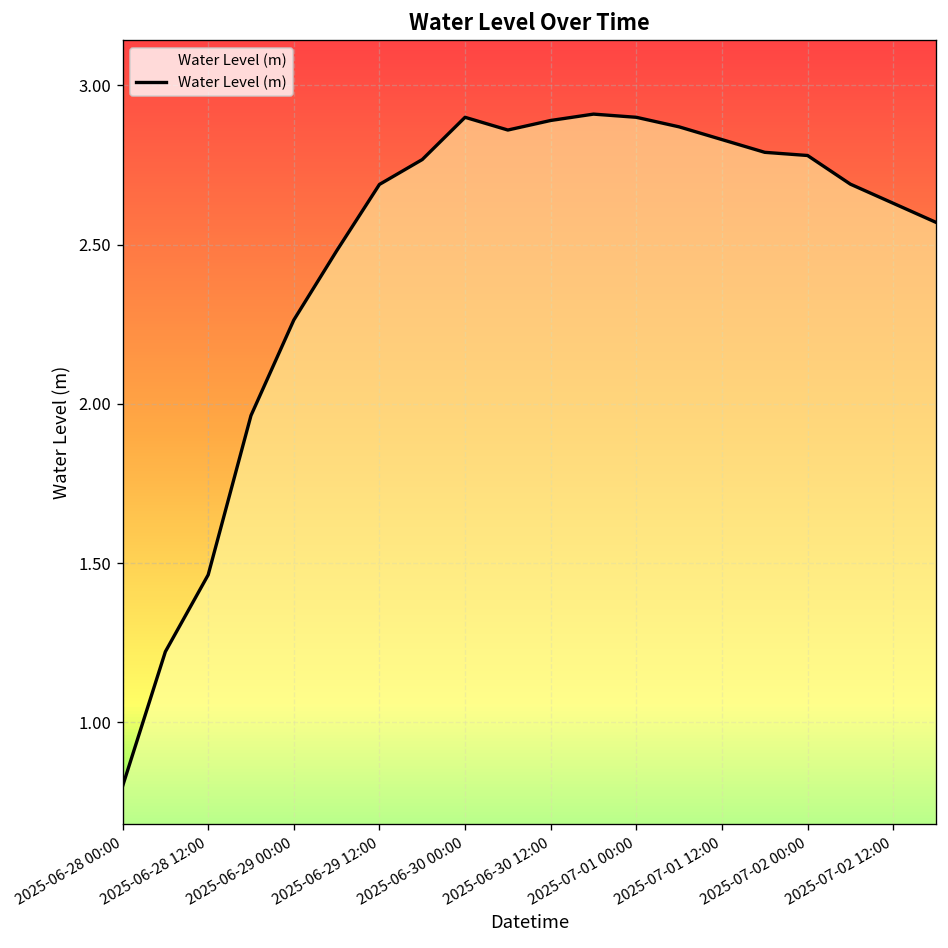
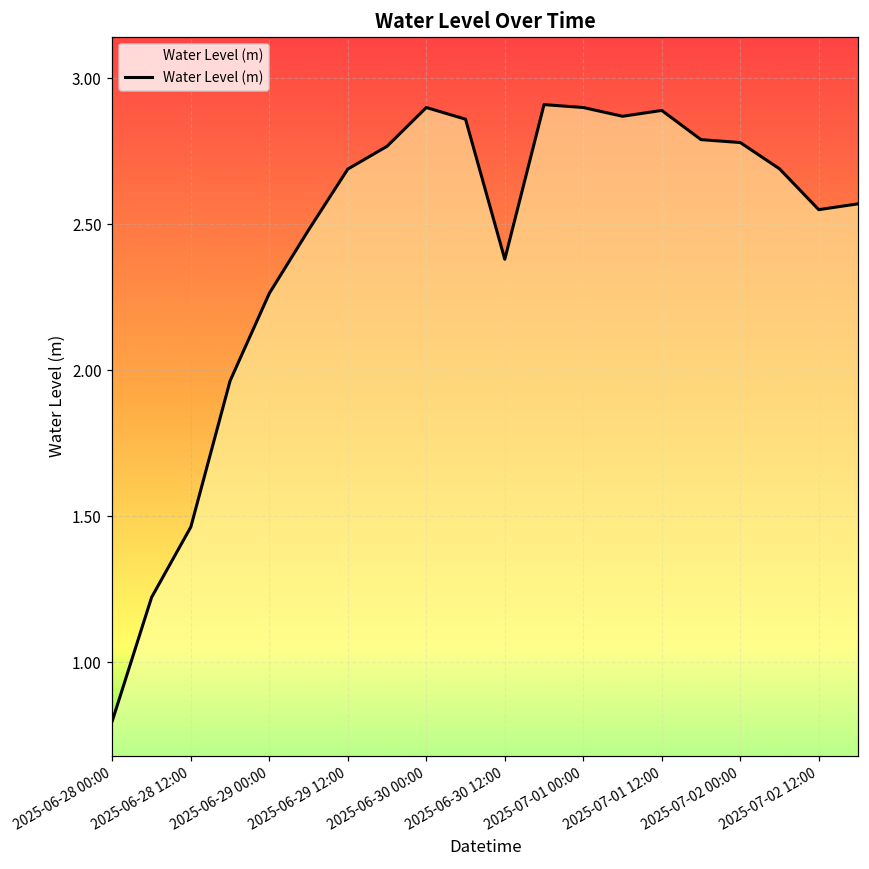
  {
    "2025-06-28 00:00": 0.80,
    "2025-06-28 12:00": 1.46,
    "2025-06-29 00:00": 2.26,
    "2025-06-29 12:00": 2.69,
    "2025-06-30 00:00": 2.90,
-   "2025-06-30 12:00": 2.89,
+   "2025-06-30 12:00": 2.38,
    "2025-07-01 00:00": 2.90,
-   "2025-07-01 12:00": 2.83,
+   "2025-07-01 12:00": 2.89,
    "2025-07-02 00:00": 2.78,
-   "2025-07-02 12:00": 2.63
+   "2025-07-02 12:00": 2.55
  }
